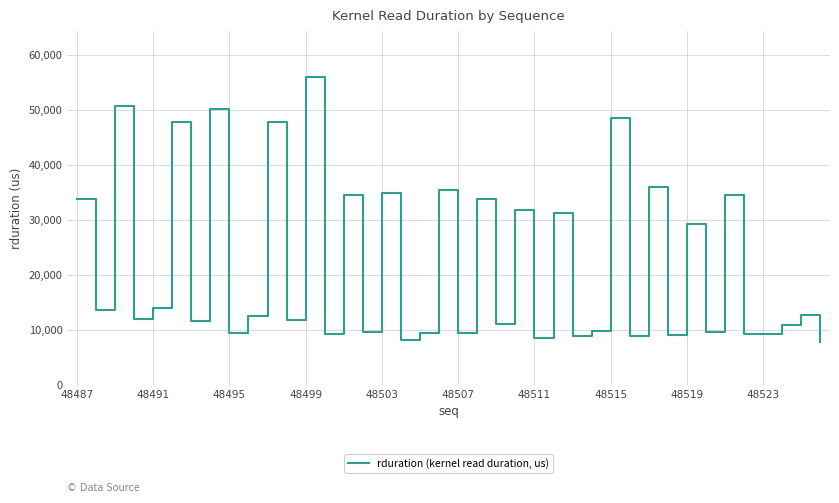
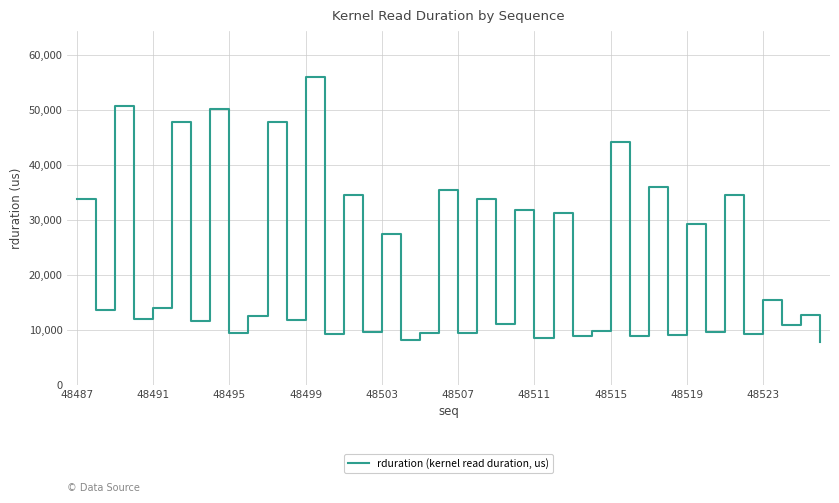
  {
    "48487": "34,000",
    "48491": "14,000",
    "48495": "10,000",
    "48499": "56,000",
-   "48503": "35,000",
+   "48503": "27,000",
    "48507": "9,000",
    "48511": "9,000",
-   "48515": "49,000",
+   "48515": "44,000",
    "48519": "29,000",
-   "48523": "9,000"
+   "48523": "15,000"
  }
